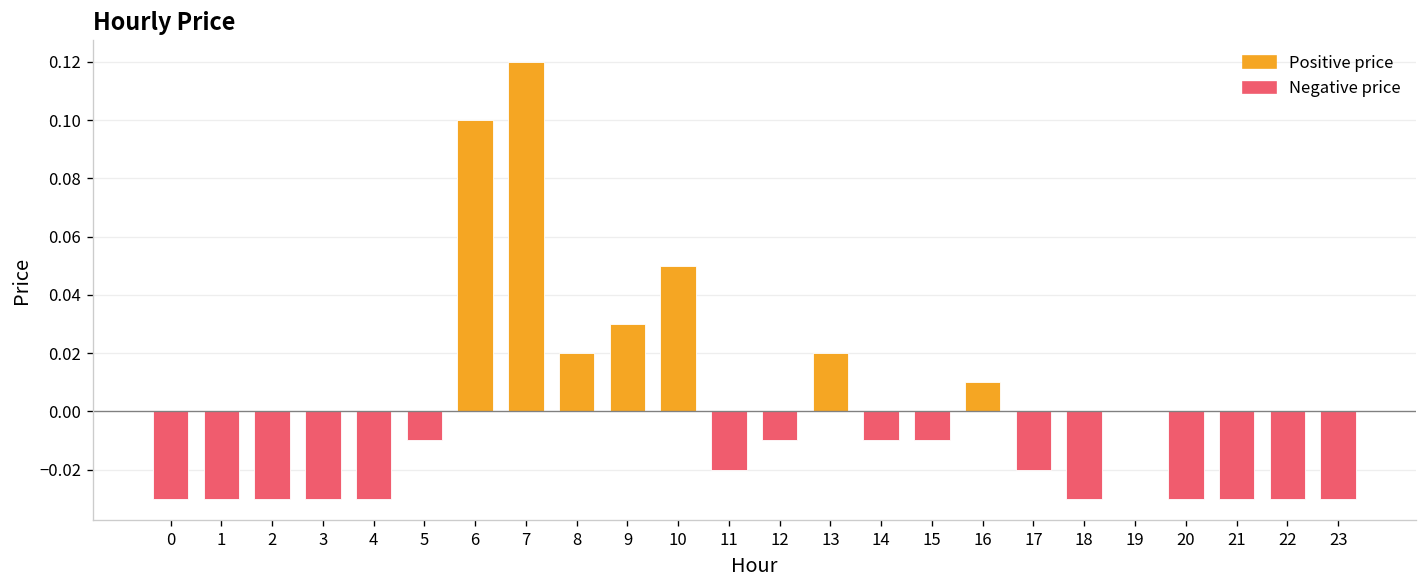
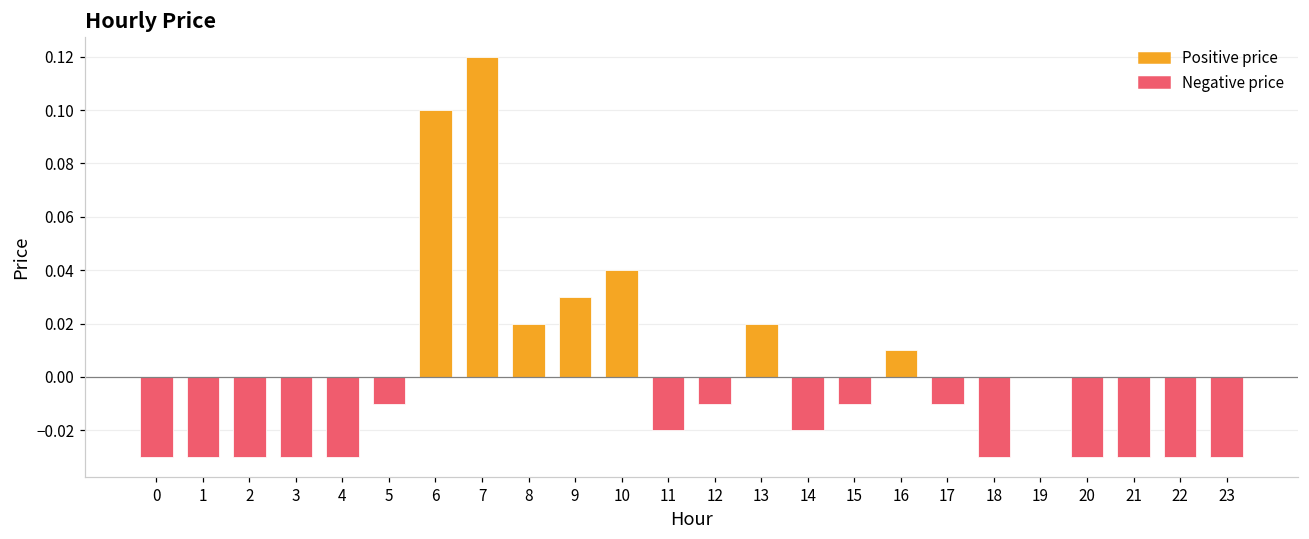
  {
    "0": -0.03,
    "1": -0.03,
    "2": -0.03,
    "3": -0.03,
    "4": -0.03,
    "5": -0.01,
    "6": 0.10,
    "7": 0.12,
    "8": 0.02,
    "9": 0.03,
-   "10": 0.05,
+   "10": 0.04,
    "11": -0.02,
    "12": -0.01,
    "13": 0.02,
-   "14": -0.01,
+   "14": -0.02,
    "15": -0.01,
    "16": 0.01,
-   "17": -0.02,
+   "17": -0.01,
    "18": -0.03,
    "19": 0.00,
    "20": -0.03,
    "21": -0.03,
    "22": -0.03,
    "23": -0.03
  }
